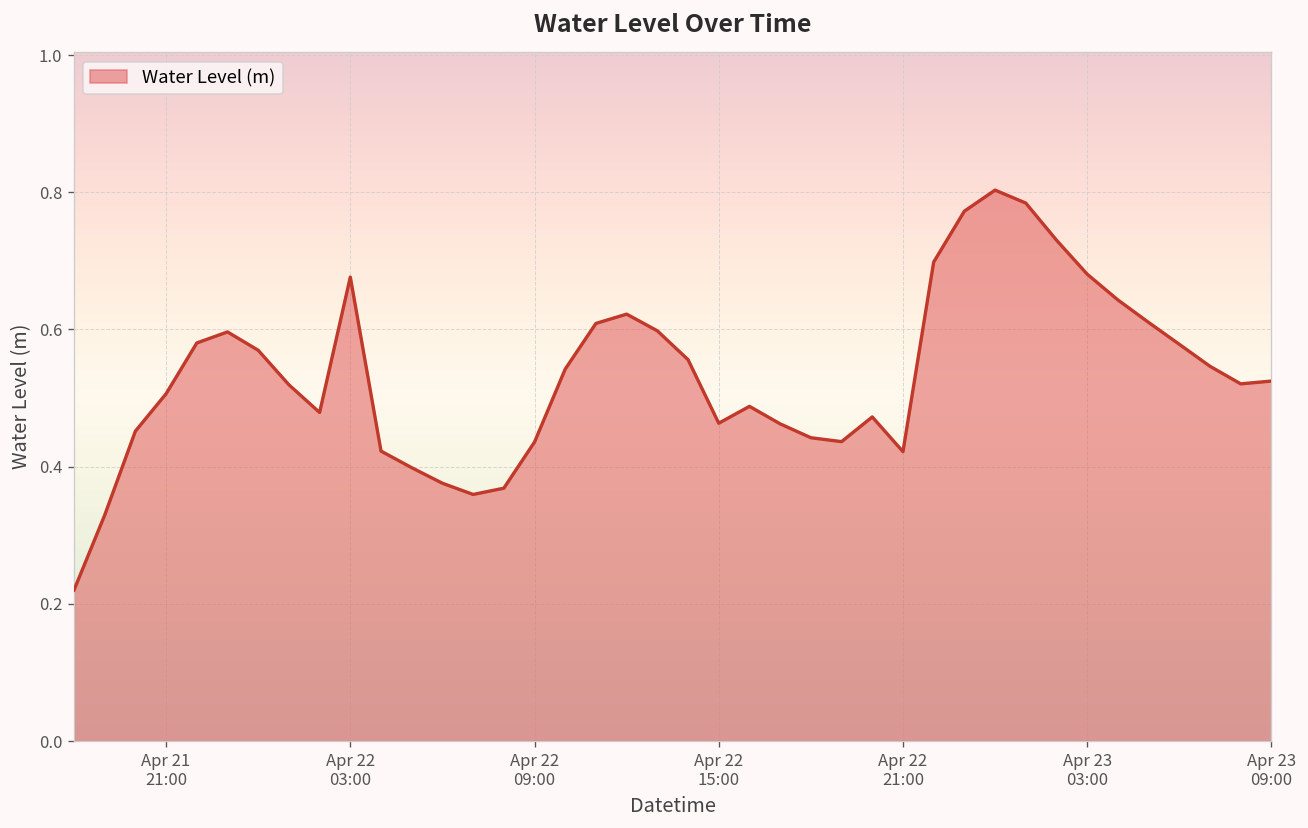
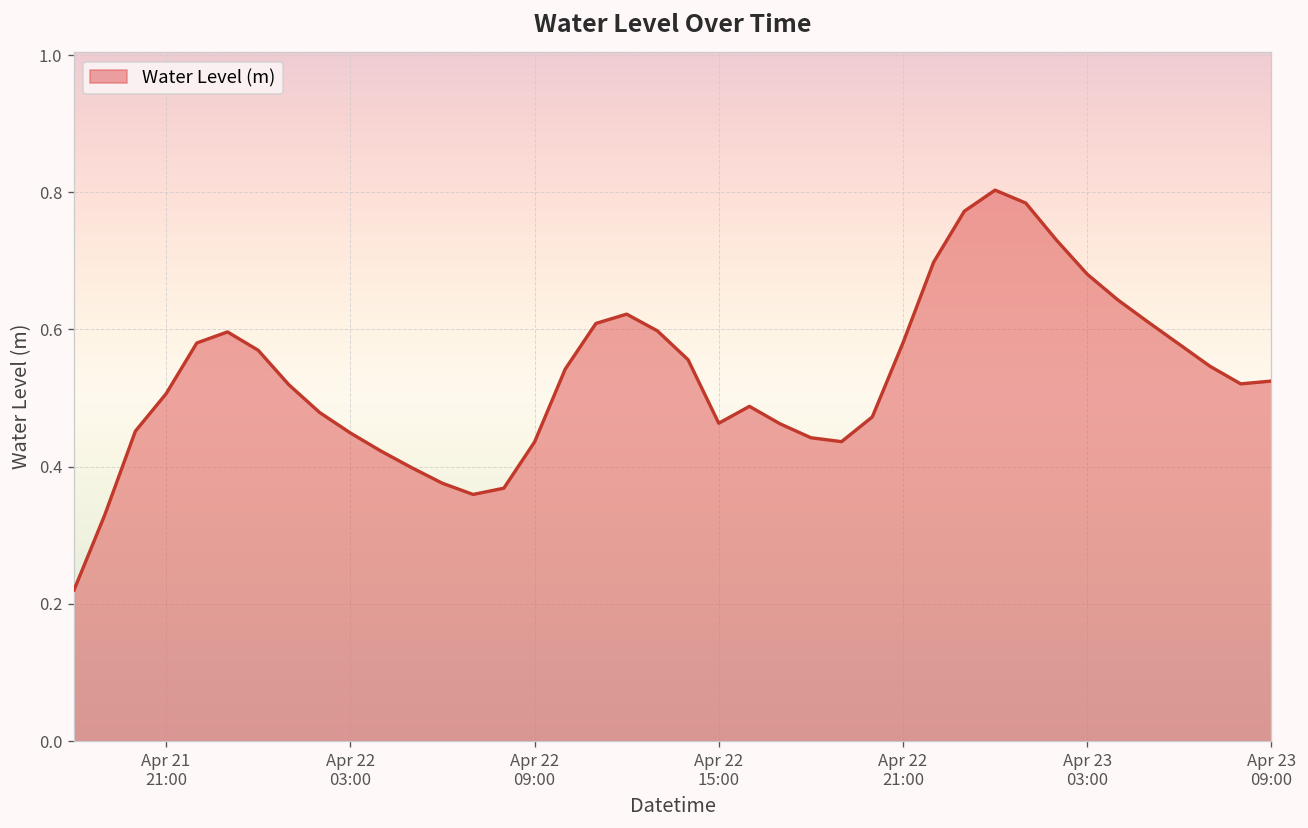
  {
    "Apr 21 21:00": 0.51,
-   "Apr 22 03:00": 0.68,
+   "Apr 22 03:00": 0.45,
    "Apr 22 09:00": 0.44,
    "Apr 22 15:00": 0.46,
-   "Apr 22 21:00": 0.42,
+   "Apr 22 21:00": 0.58,
    "Apr 23 03:00": 0.68,
    "Apr 23 09:00": 0.52
  }
